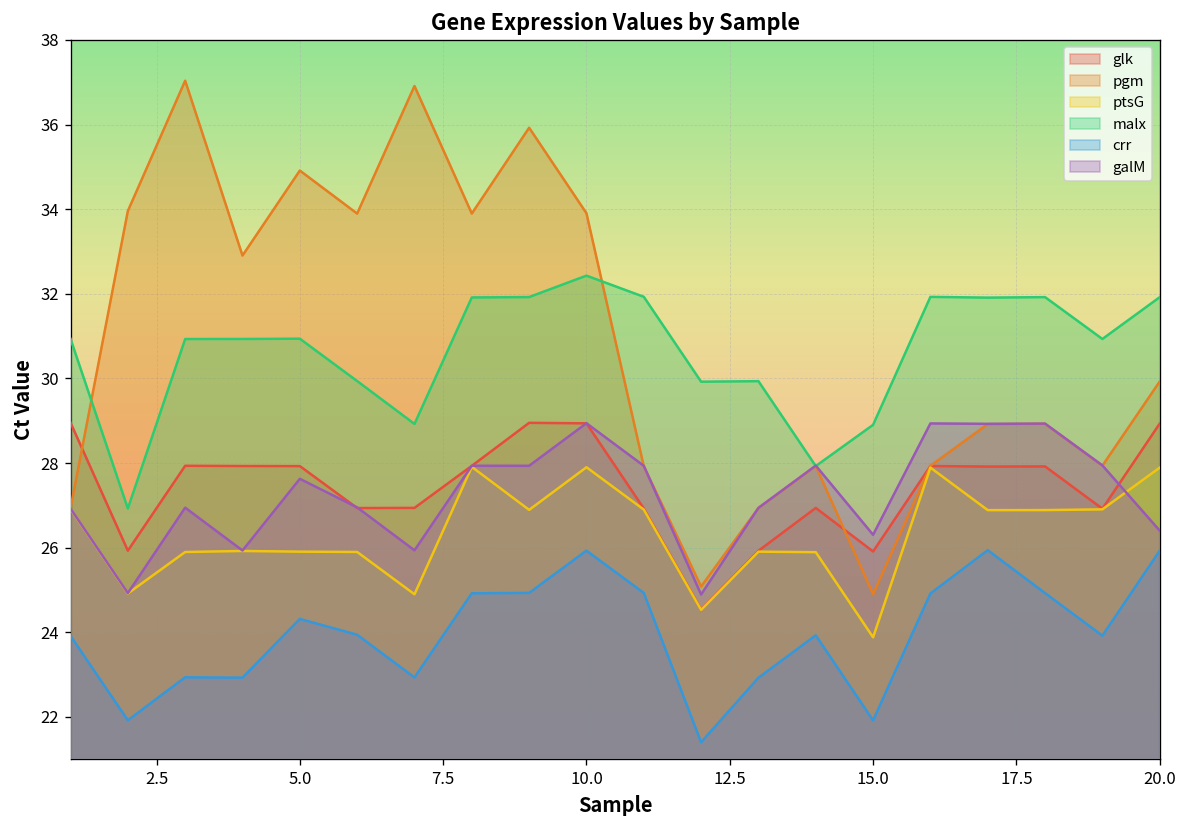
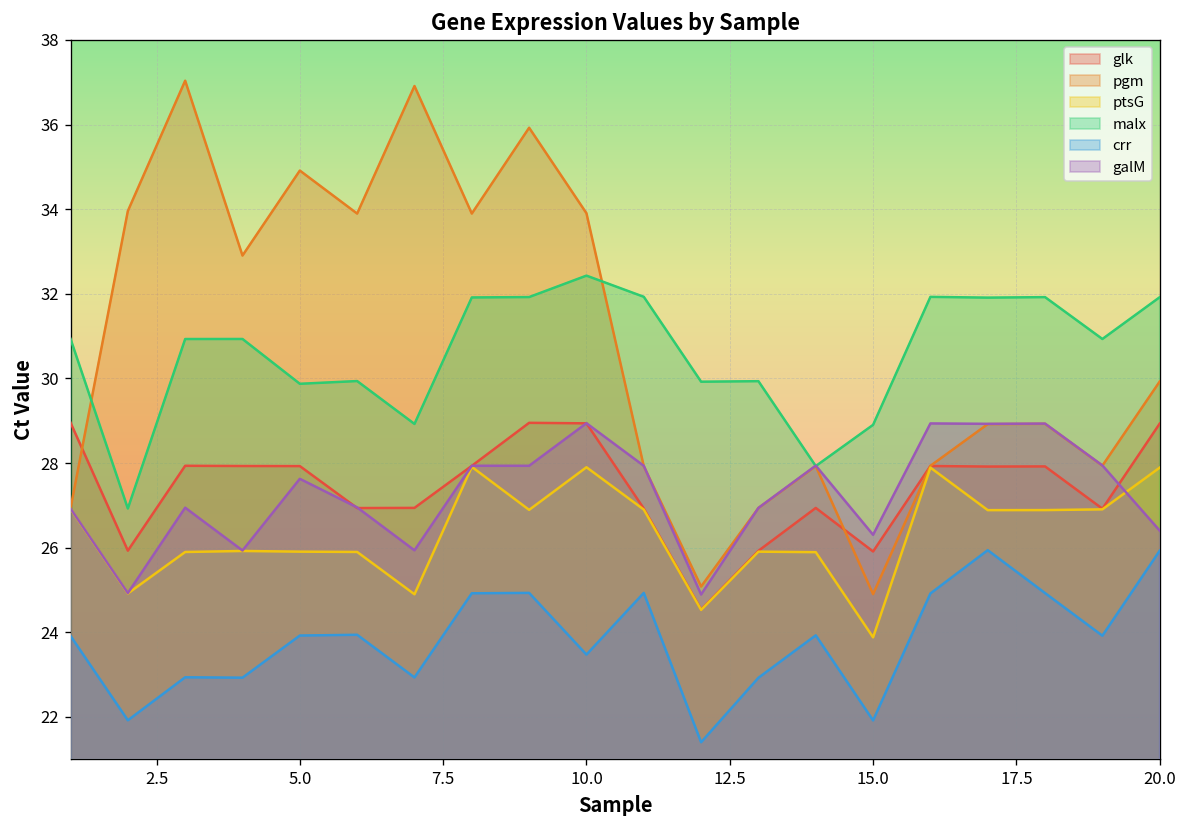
  {
    "malx": {
-     "5.0": 30.9,
+     "5.0": 29.9,
      "10.0": 32.4,
      "15.0": 28.9,
      "20.0": 31.9
    },
    "crr": {
-     "5.0": 24.3,
-     "10.0": 25.9,
+     "5.0": 23.9,
+     "10.0": 23.5,
      "15.0": 21.9,
      "20.0": 25.9
    },
    "galM": {
      "5.0": 27.6,
      "15.0": 26.3,
      "20.0": 26.4
    }
  }
